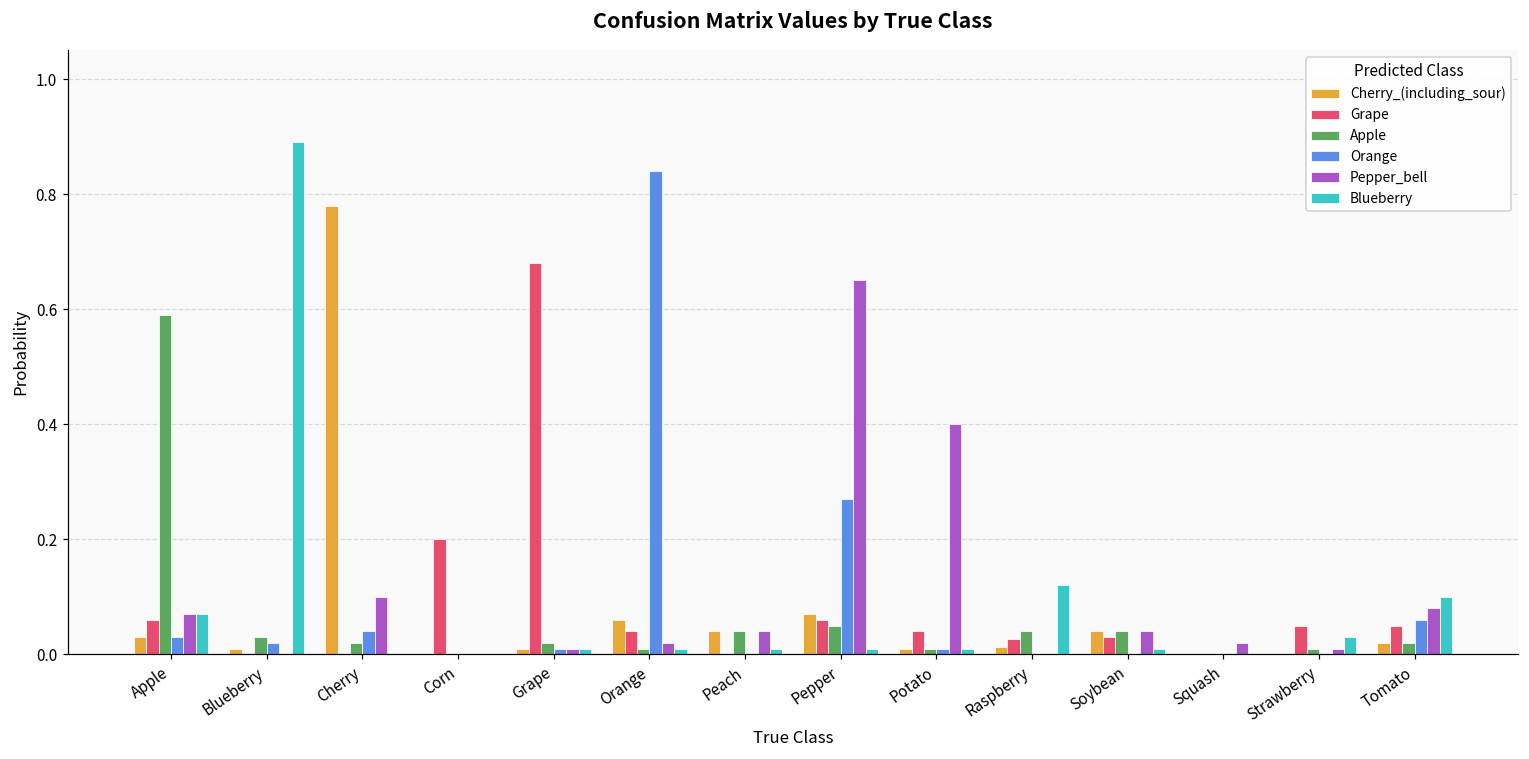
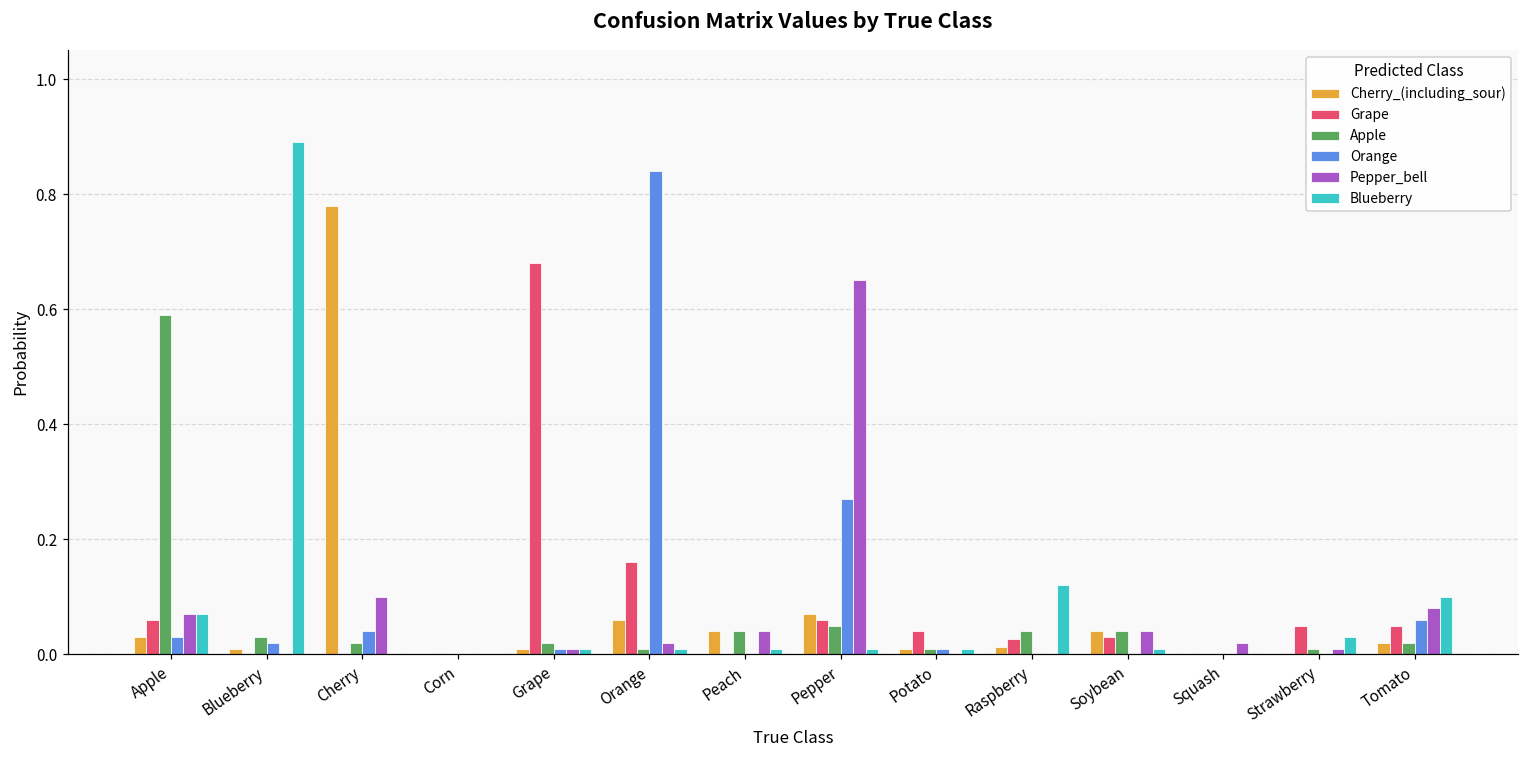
  {
    "Cherry_(including_sour)": {
      "Apple": 0.03,
      "Blueberry": 0.01,
      "Cherry": 0.78,
      "Corn": 0.00,
      "Grape": 0.01,
      "Orange": 0.06,
      "Peach": 0.04,
      "Pepper": 0.07,
      "Potato": 0.01,
      "Raspberry": 0.01,
      "Soybean": 0.04,
      "Squash": 0.00,
      "Strawberry": 0.00,
      "Tomato": 0.02
    },
    "Grape": {
      "Apple": 0.06,
      "Blueberry": 0.00,
      "Cherry": 0.00,
-     "Corn": 0.2,
+     "Corn": 0.0,
      "Grape": 0.68,
-     "Orange": 0.04,
+     "Orange": 0.16,
      "Peach": 0.00,
      "Pepper": 0.06,
      "Potato": 0.04,
      "Raspberry": 0.03,
      "Soybean": 0.03,
      "Squash": 0.00,
      "Strawberry": 0.05,
      "Tomato": 0.05
    },
    "Apple": {
      "Apple": 0.59,
      "Blueberry": 0.03,
      "Cherry": 0.02,
      "Corn": 0.00,
      "Grape": 0.02,
      "Orange": 0.01,
      "Peach": 0.04,
      "Pepper": 0.05,
      "Potato": 0.01,
      "Raspberry": 0.04,
      "Soybean": 0.04,
      "Squash": 0.00,
      "Strawberry": 0.01,
      "Tomato": 0.02
    },
    "Orange": {
      "Apple": 0.03,
      "Blueberry": 0.02,
      "Cherry": 0.04,
      "Corn": 0.00,
      "Grape": 0.01,
      "Orange": 0.84,
      "Peach": 0.00,
      "Pepper": 0.27,
      "Potato": 0.01,
      "Raspberry": 0.00,
      "Soybean": 0.00,
      "Squash": 0.00,
      "Strawberry": 0.00,
      "Tomato": 0.06
    },
    "Pepper_bell": {
      "Apple": 0.07,
      "Blueberry": 0.0,
      "Cherry": 0.1,
      "Corn": 0.0,
      "Grape": 0.01,
      "Orange": 0.02,
      "Peach": 0.04,
      "Pepper": 0.65,
-     "Potato": 0.4,
+     "Potato": 0.0,
      "Raspberry": 0.0,
      "Soybean": 0.04,
      "Squash": 0.02,
      "Strawberry": 0.01,
      "Tomato": 0.08
    },
    "Blueberry": {
      "Apple": 0.07,
      "Blueberry": 0.89,
      "Cherry": 0.00,
      "Corn": 0.00,
      "Grape": 0.01,
      "Orange": 0.01,
      "Peach": 0.01,
      "Pepper": 0.01,
      "Potato": 0.01,
      "Raspberry": 0.12,
      "Soybean": 0.01,
      "Squash": 0.00,
      "Strawberry": 0.03,
      "Tomato": 0.10
    }
  }
